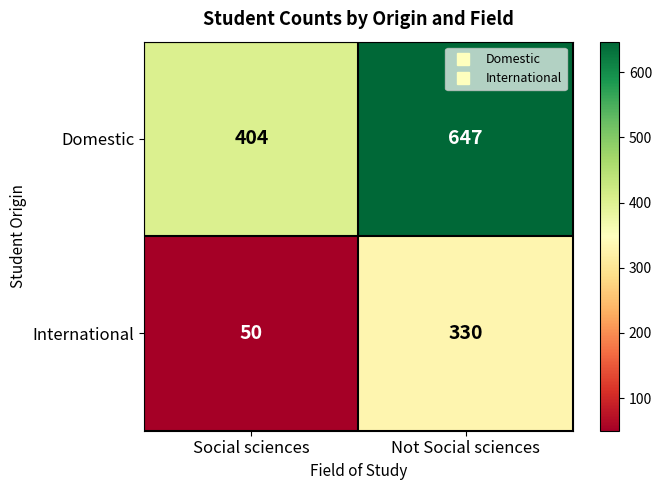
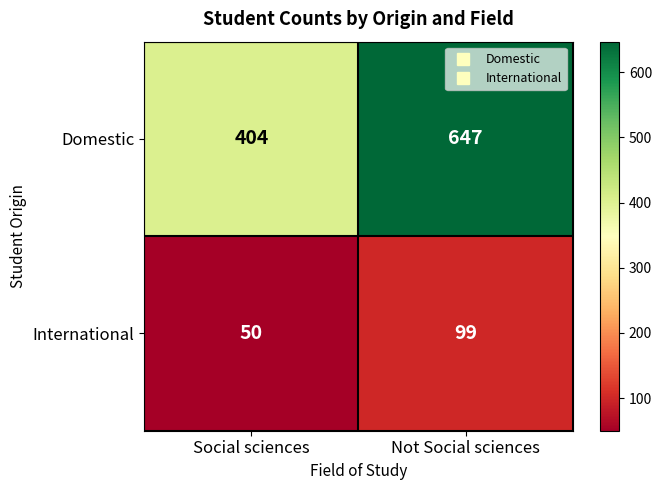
  {
    "Domestic": {
      "Social sciences": 404,
      "Not Social sciences": 647
    },
    "International": {
      "Social sciences": 50,
-     "Not Social sciences": 330
+     "Not Social sciences": 99
    }
  }
